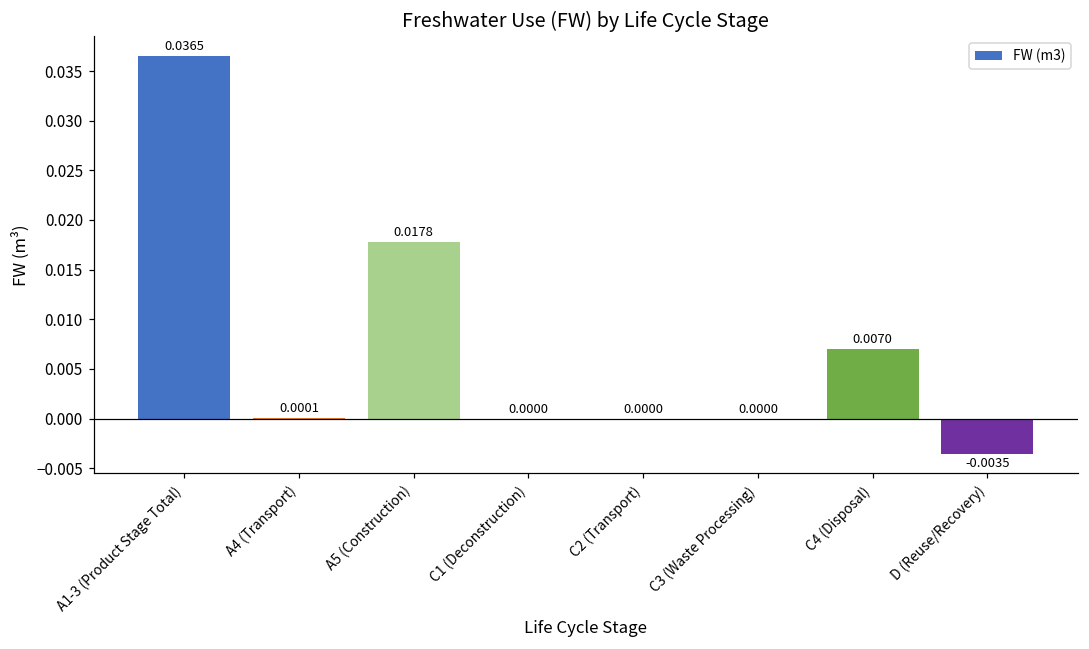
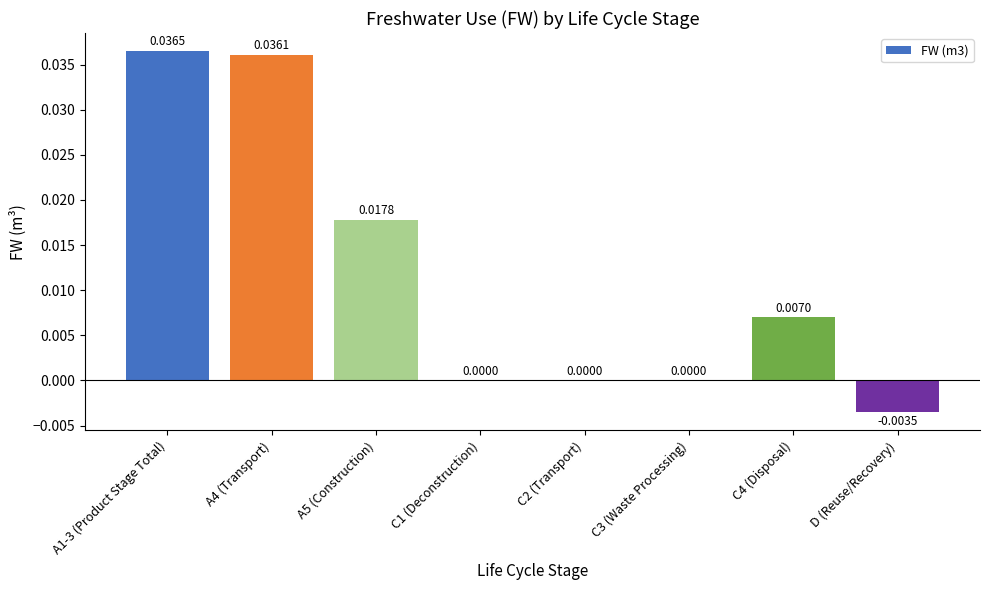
  {
    "A1-3 (Product Stage Total)": 0.0365,
-   "A4 (Transport)": 0.0001,
+   "A4 (Transport)": 0.0361,
    "A5 (Construction)": 0.0178,
    "C1 (Deconstruction)": 0.0000,
    "C2 (Transport)": 0.0000,
    "C3 (Waste Processing)": 0.0000,
    "C4 (Disposal)": 0.0070,
    "D (Reuse/Recovery)": -0.0035
  }
